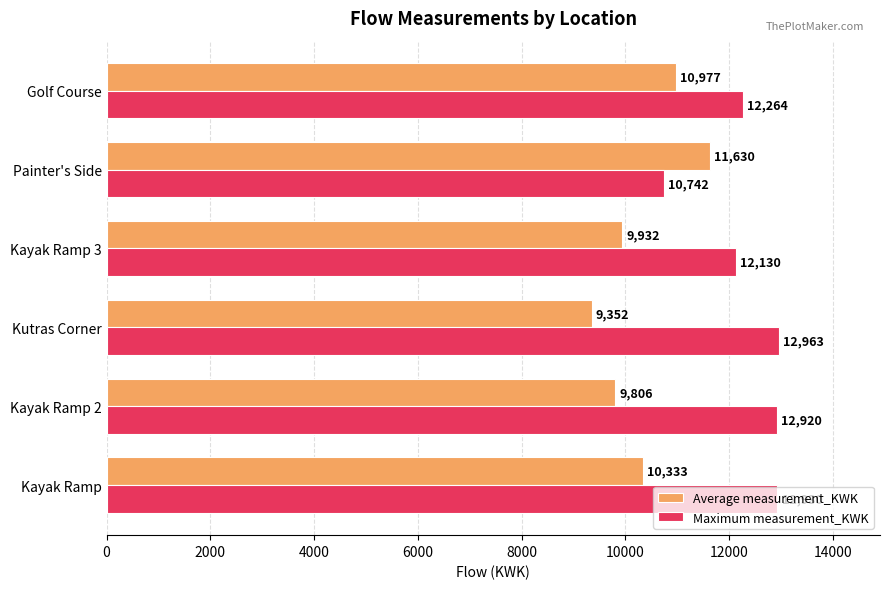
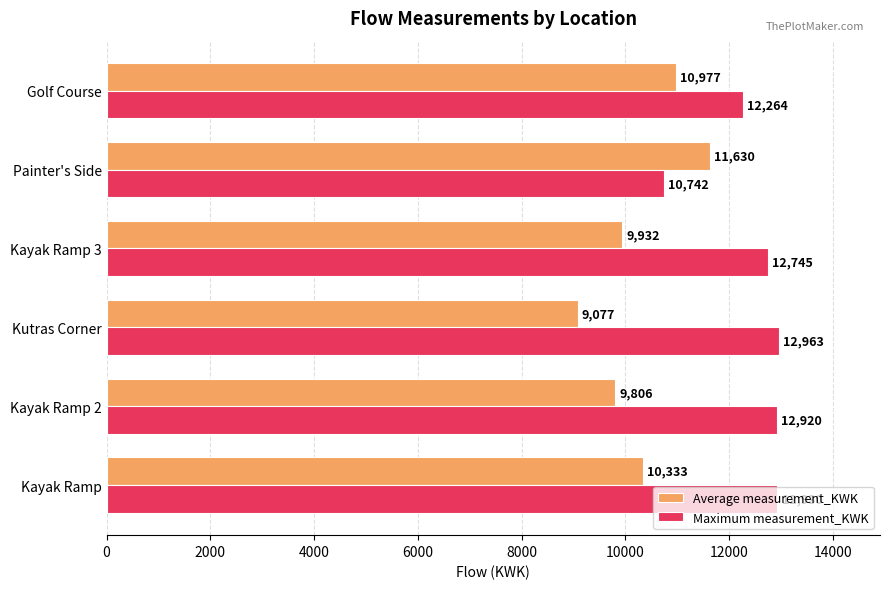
  {
    "Average measurement_KWK": {
      "Golf Course": "10,977",
      "Painter's Side": "11,630",
      "Kayak Ramp 3": "9,932",
-     "Kutras Corner": "9,352",
+     "Kutras Corner": "9,077",
      "Kayak Ramp 2": "9,806",
      "Kayak Ramp": "10,333"
    },
    "Maximum measurement_KWK": {
      "Golf Course": "12,264",
      "Painter's Side": "10,742",
-     "Kayak Ramp 3": "12,130",
+     "Kayak Ramp 3": "12,745",
      "Kutras Corner": "12,963",
      "Kayak Ramp 2": "12,920"
    }
  }
